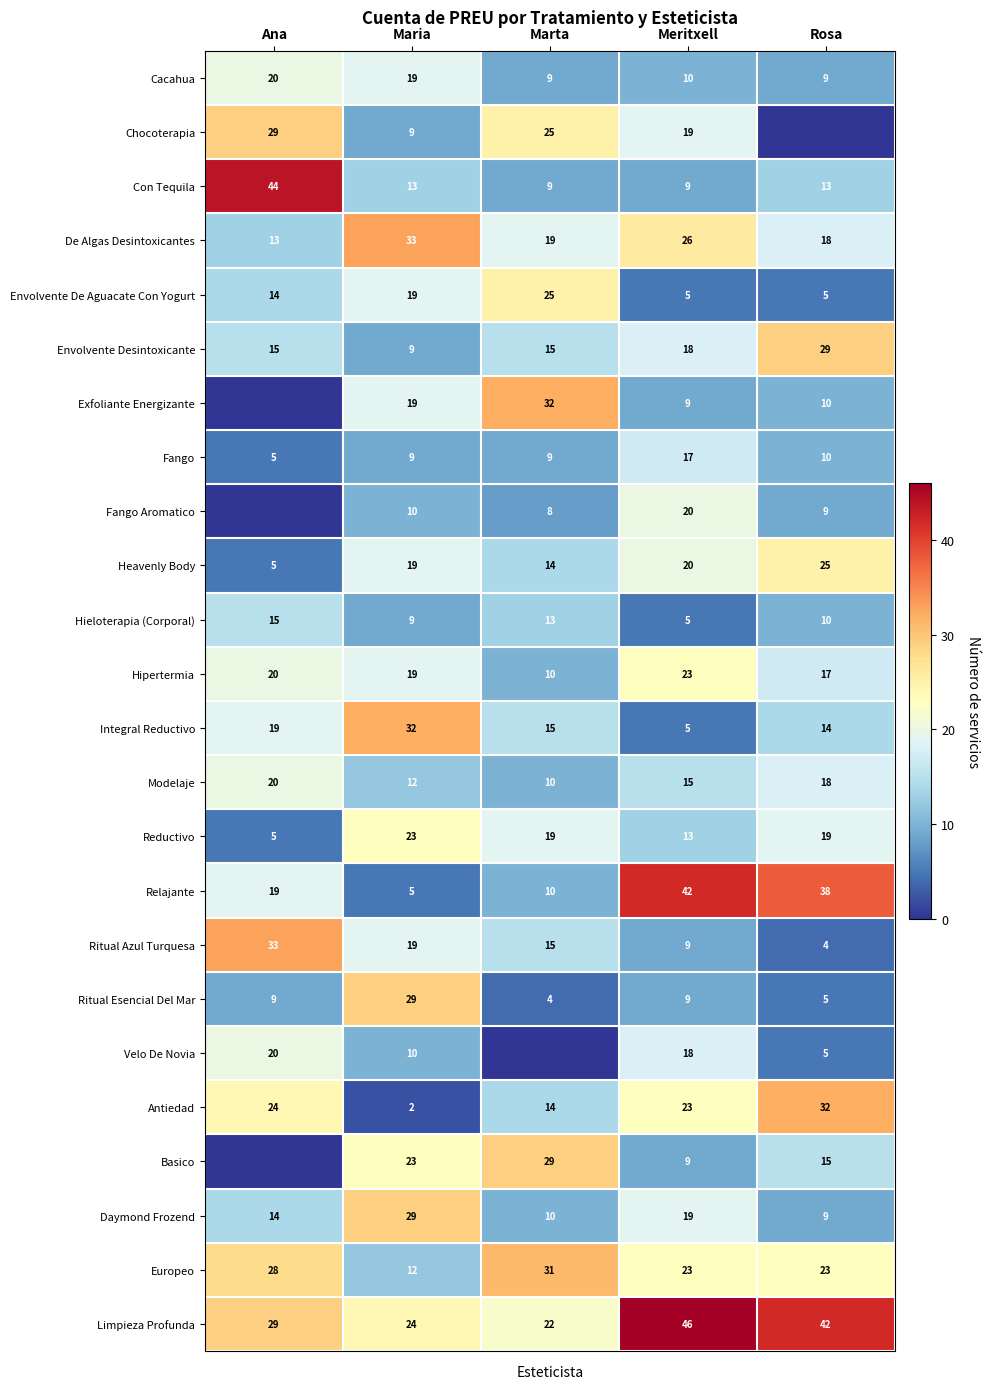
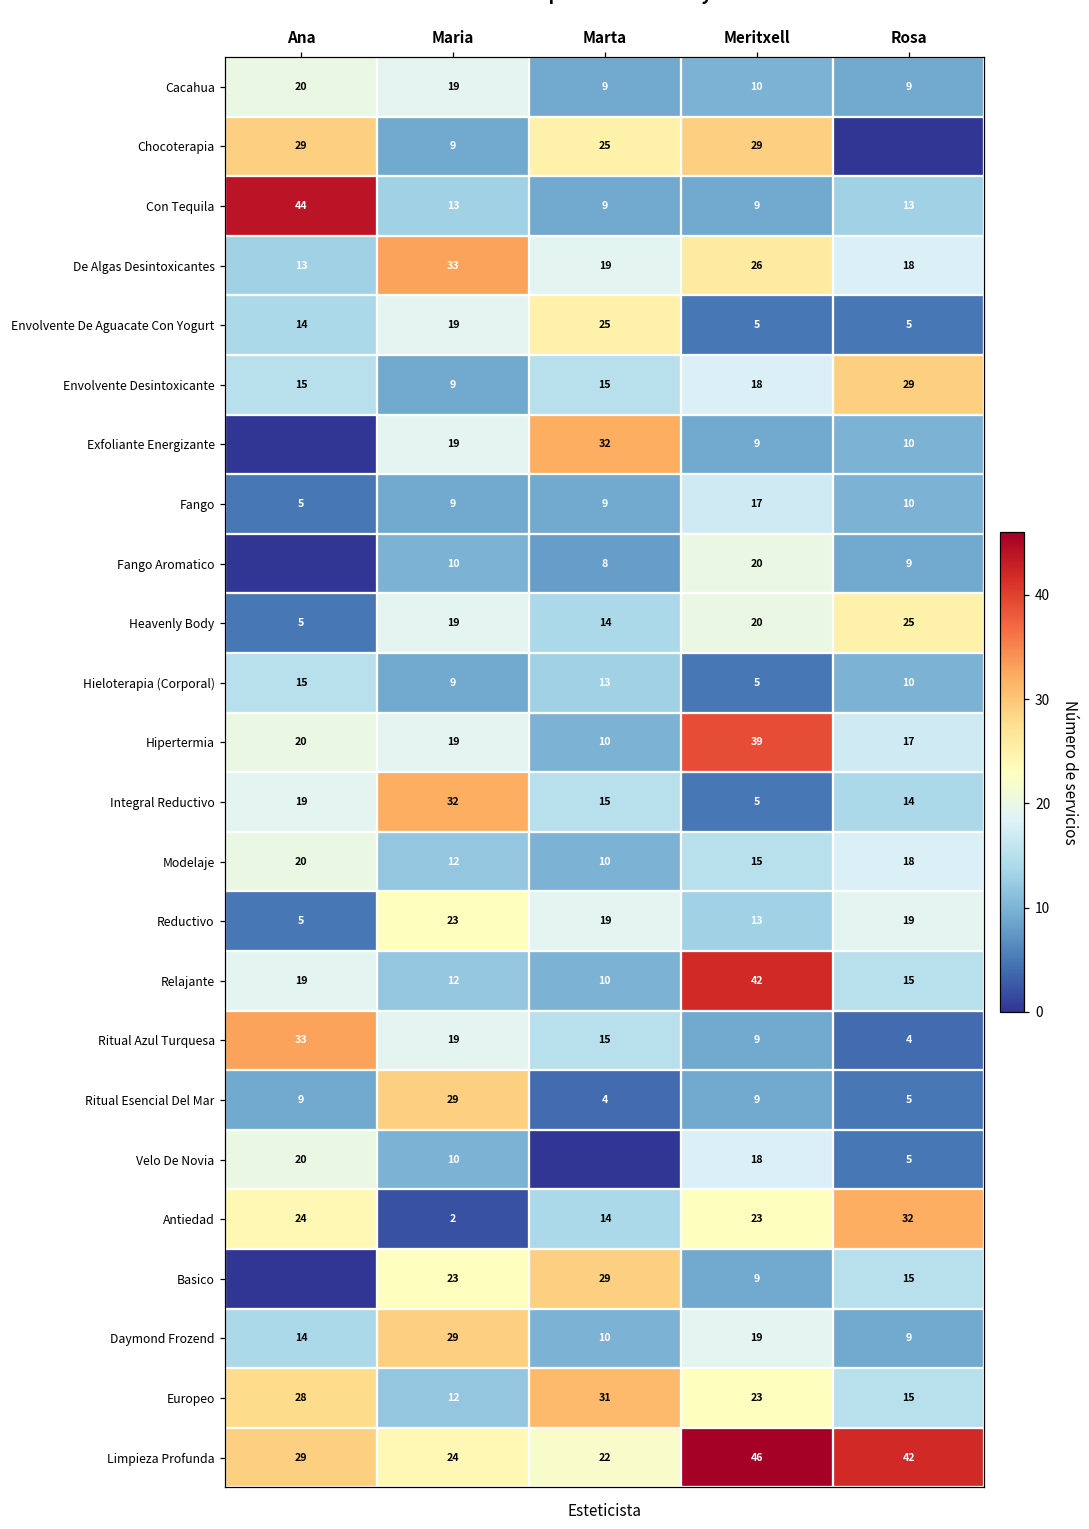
  {
    "Cacahua": {
      "Ana": 20,
      "Maria": 19,
      "Marta": 9,
      "Meritxell": 10,
      "Rosa": 9
    },
    "Chocoterapia": {
      "Ana": 29,
      "Maria": 9,
      "Marta": 25,
-     "Meritxell": 19
+     "Meritxell": 29
    },
    "Con Tequila": {
      "Ana": 44,
      "Maria": 13,
      "Marta": 9,
      "Meritxell": 9,
      "Rosa": 13
    },
    "De Algas Desintoxicantes": {
      "Ana": 13,
      "Maria": 33,
      "Marta": 19,
      "Meritxell": 26,
      "Rosa": 18
    },
    "Envolvente De Aguacate Con Yogurt": {
      "Ana": 14,
      "Maria": 19,
      "Marta": 25,
      "Meritxell": 5,
      "Rosa": 5
    },
    "Envolvente Desintoxicante": {
      "Ana": 15,
      "Maria": 9,
      "Marta": 15,
      "Meritxell": 18,
      "Rosa": 29
    },
    "Exfoliante Energizante": {
      "Maria": 19,
      "Marta": 32,
      "Meritxell": 9,
      "Rosa": 10
    },
    "Fango": {
      "Ana": 5,
      "Maria": 9,
      "Marta": 9,
      "Meritxell": 17,
      "Rosa": 10
    },
    "Fango Aromatico": {
      "Maria": 10,
      "Marta": 8,
      "Meritxell": 20,
      "Rosa": 9
    },
    "Heavenly Body": {
      "Ana": 5,
      "Maria": 19,
      "Marta": 14,
      "Meritxell": 20,
      "Rosa": 25
    },
    "Hieloterapia (Corporal)": {
      "Ana": 15,
      "Maria": 9,
      "Marta": 13,
      "Meritxell": 5,
      "Rosa": 10
    },
    "Hipertermia": {
      "Ana": 20,
      "Maria": 19,
      "Marta": 10,
-     "Meritxell": 23,
+     "Meritxell": 39,
      "Rosa": 17
    },
    "Integral Reductivo": {
      "Ana": 19,
      "Maria": 32,
      "Marta": 15,
      "Meritxell": 5,
      "Rosa": 14
    },
    "Modelaje": {
      "Ana": 20,
      "Maria": 12,
      "Marta": 10,
      "Meritxell": 15,
      "Rosa": 18
    },
    "Reductivo": {
      "Ana": 5,
      "Maria": 23,
      "Marta": 19,
      "Meritxell": 13,
      "Rosa": 19
    },
    "Relajante": {
      "Ana": 19,
-     "Maria": 5,
+     "Maria": 12,
      "Marta": 10,
      "Meritxell": 42,
-     "Rosa": 38
+     "Rosa": 15
    },
    "Ritual Azul Turquesa": {
      "Ana": 33,
      "Maria": 19,
      "Marta": 15,
      "Meritxell": 9,
      "Rosa": 4
    },
    "Ritual Esencial Del Mar": {
      "Ana": 9,
      "Maria": 29,
      "Marta": 4,
      "Meritxell": 9,
      "Rosa": 5
    },
    "Velo De Novia": {
      "Ana": 20,
      "Maria": 10,
      "Meritxell": 18,
      "Rosa": 5
    },
    "Antiedad": {
      "Ana": 24,
      "Maria": 2,
      "Marta": 14,
      "Meritxell": 23,
      "Rosa": 32
    },
    "Basico": {
      "Maria": 23,
      "Marta": 29,
      "Meritxell": 9,
      "Rosa": 15
    },
    "Daymond Frozend": {
      "Ana": 14,
      "Maria": 29,
      "Marta": 10,
      "Meritxell": 19,
      "Rosa": 9
    },
    "Europeo": {
      "Ana": 28,
      "Maria": 12,
      "Marta": 31,
      "Meritxell": 23,
-     "Rosa": 23
+     "Rosa": 15
    },
    "Limpieza Profunda": {
      "Ana": 29,
      "Maria": 24,
      "Marta": 22,
      "Meritxell": 46,
      "Rosa": 42
    }
  }
